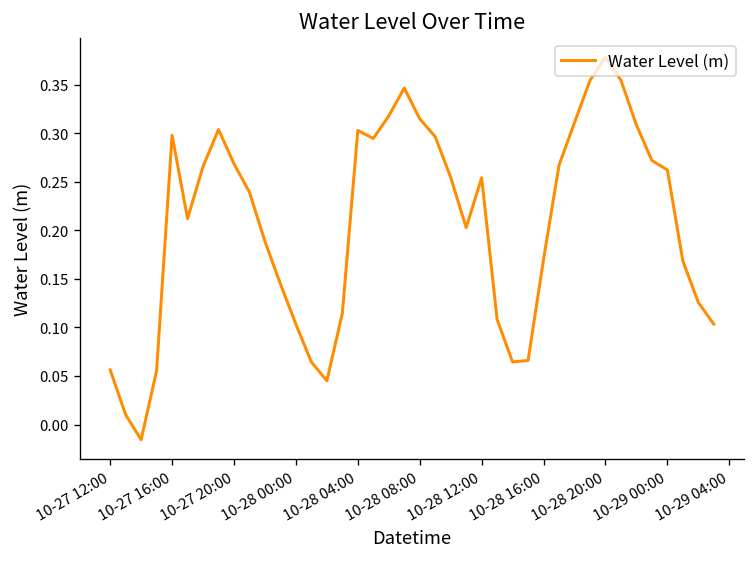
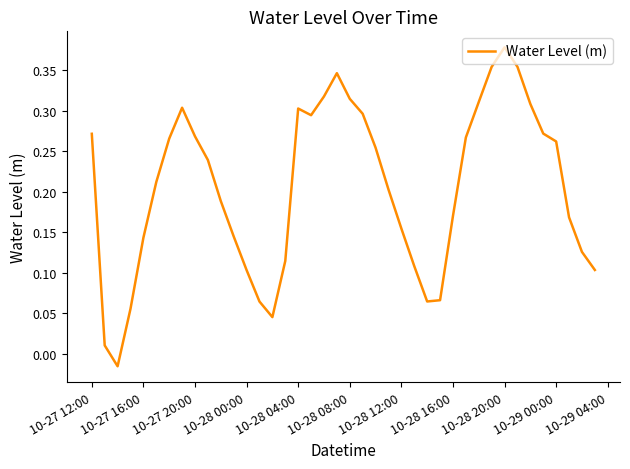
  {
-   "10-27 12:00": 0.06,
-   "10-27 16:00": 0.30,
+   "10-27 12:00": 0.27,
+   "10-27 16:00": 0.14,
    "10-27 20:00": 0.27,
    "10-28 00:00": 0.10,
    "10-28 04:00": 0.30,
    "10-28 08:00": 0.31,
-   "10-28 12:00": 0.25,
+   "10-28 12:00": 0.15,
    "10-28 16:00": 0.17,
    "10-29 00:00": 0.26
  }
